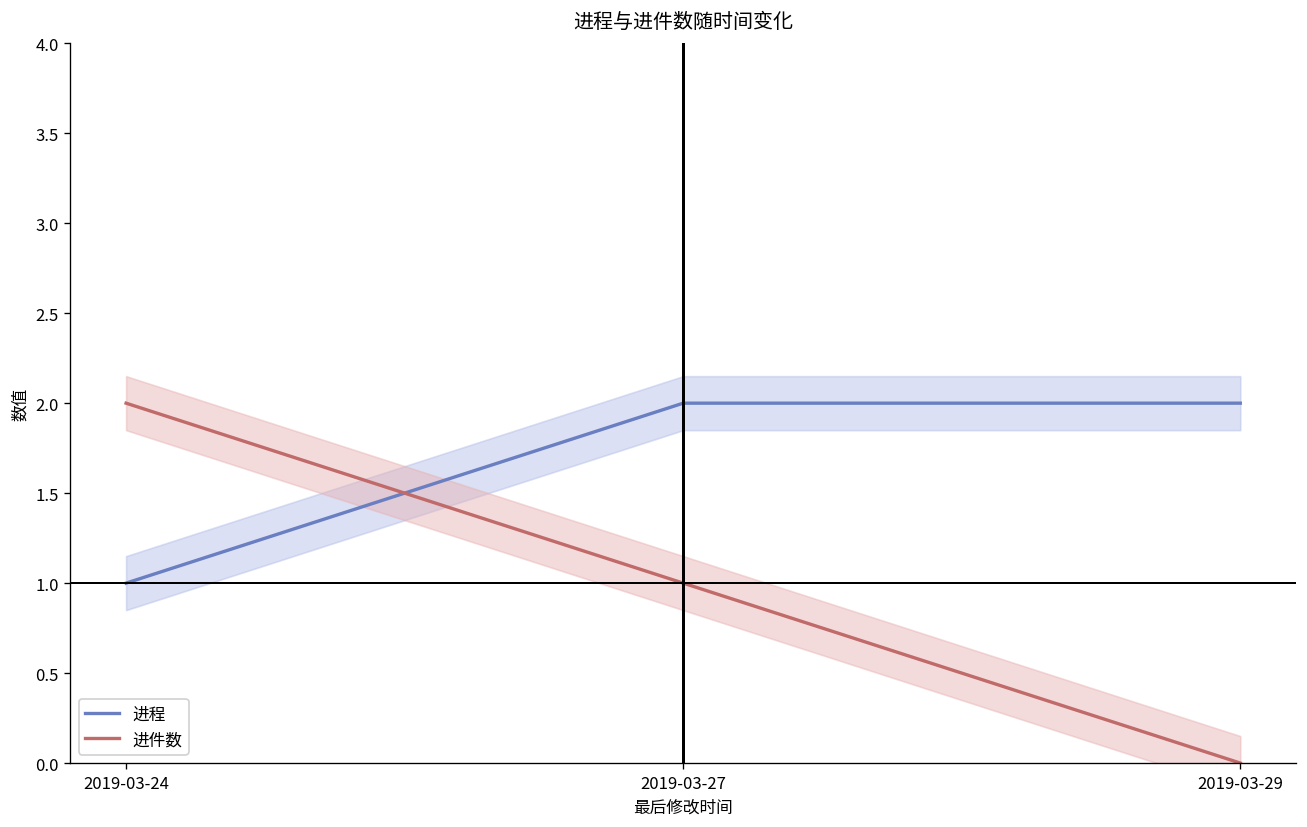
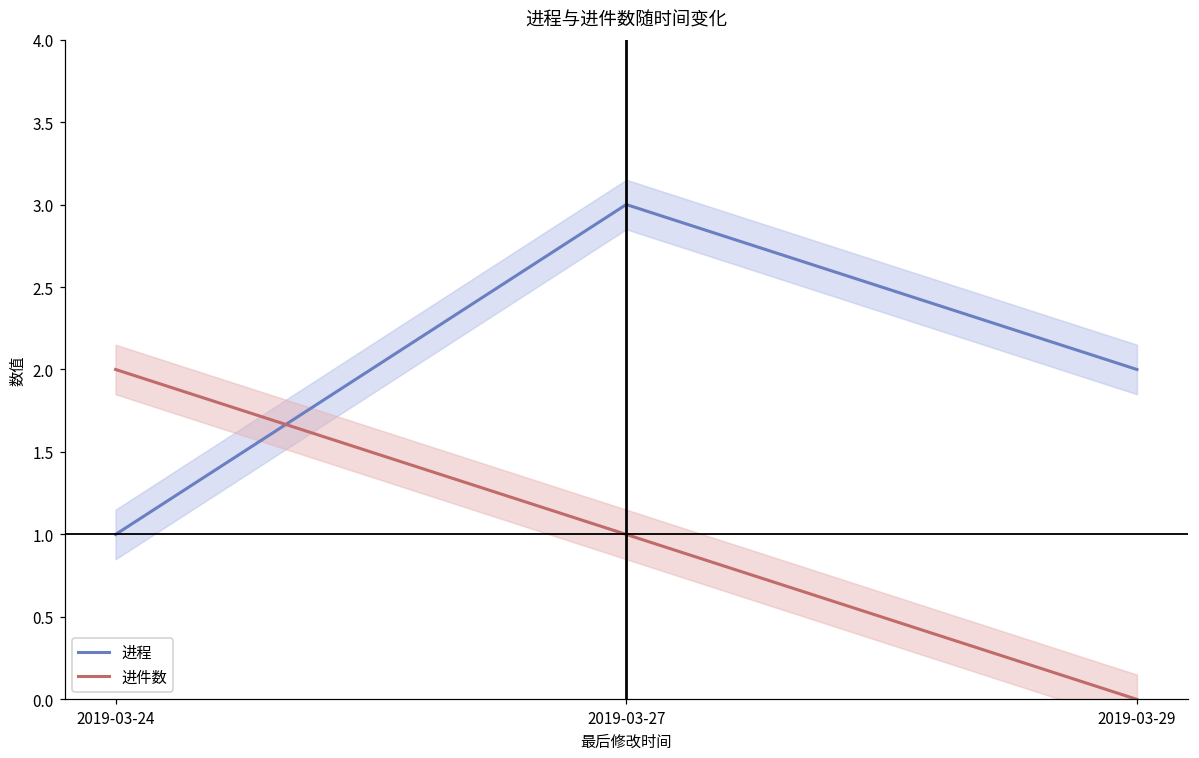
  {
    "进程": {
      "2019-03-24": 1,
-     "2019-03-27": 2,
+     "2019-03-27": 3,
      "2019-03-29": 2
    },
    "进件数": {
      "2019-03-24": 2,
      "2019-03-27": 1,
      "2019-03-29": 0
    }
  }
